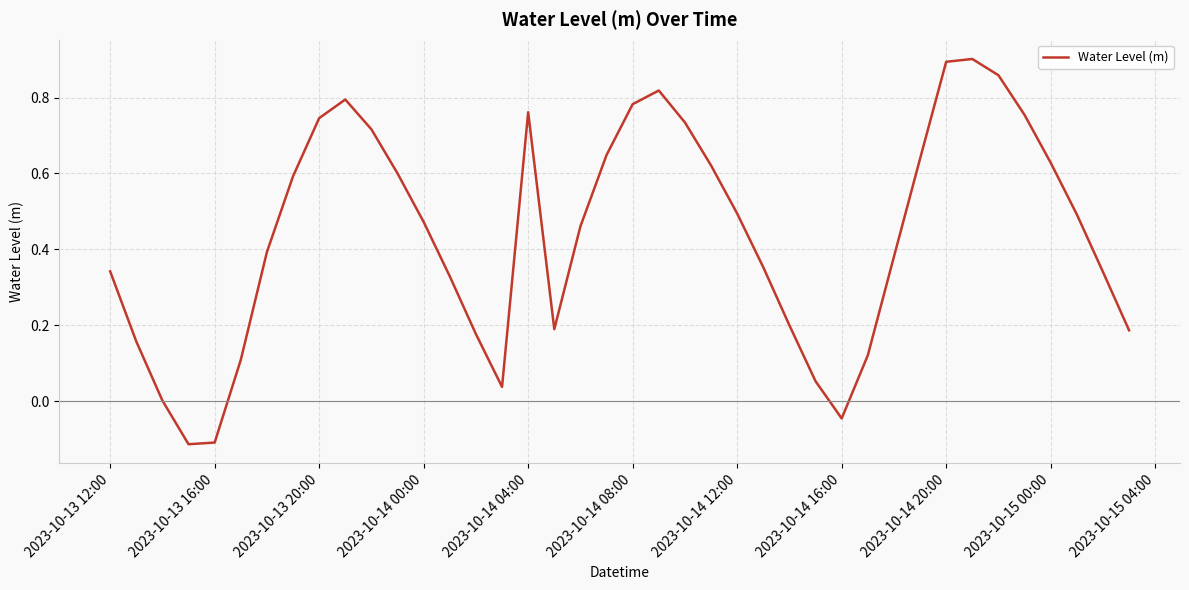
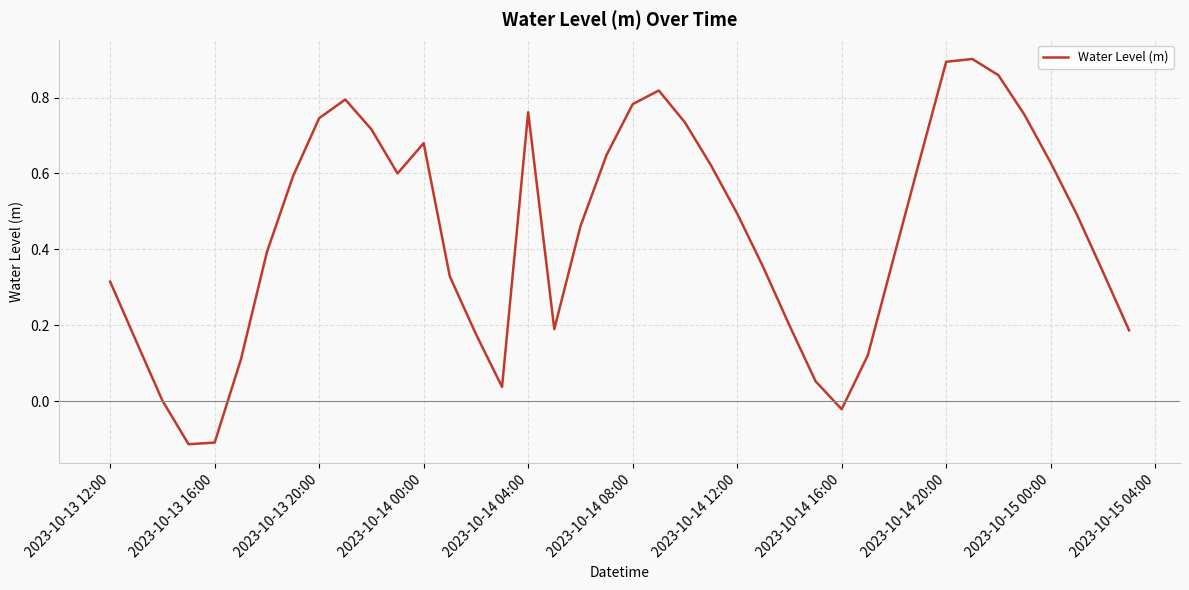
  {
-   "2023-10-13 12:00": 0.34,
+   "2023-10-13 12:00": 0.31,
    "2023-10-13 16:00": -0.11,
    "2023-10-13 20:00": 0.75,
-   "2023-10-14 00:00": 0.47,
+   "2023-10-14 00:00": 0.68,
    "2023-10-14 04:00": 0.76,
    "2023-10-14 08:00": 0.78,
    "2023-10-14 12:00": 0.49,
-   "2023-10-14 16:00": -0.05,
+   "2023-10-14 16:00": -0.02,
    "2023-10-14 20:00": 0.89,
    "2023-10-15 00:00": 0.63
  }
